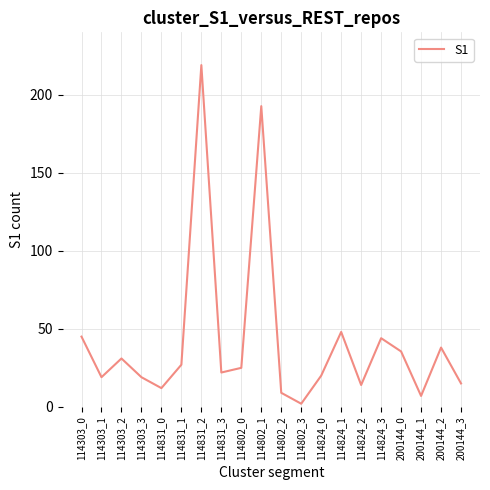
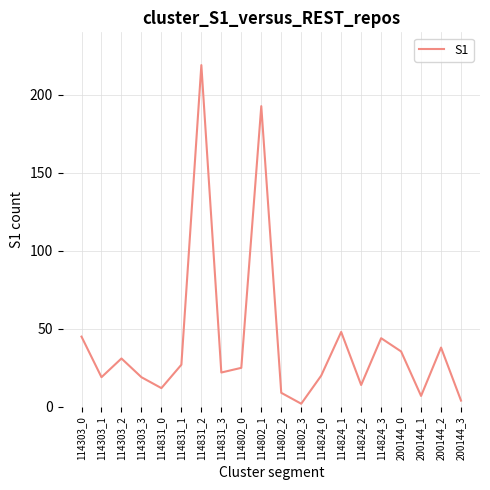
  {
    "114303_0": 45,
    "114303_1": 19,
    "114303_2": 31,
    "114303_3": 19,
    "114831_0": 12,
    "114831_1": 27,
    "114831_2": 219,
    "114831_3": 22,
    "114802_0": 25,
    "114802_1": 193,
    "114802_2": 9,
    "114802_3": 2,
    "114824_0": 20,
    "114824_1": 48,
    "114824_2": 14,
    "114824_3": 44,
    "200144_0": 36,
    "200144_1": 7,
    "200144_2": 38,
-   "200144_3": 15
+   "200144_3": 4
  }
